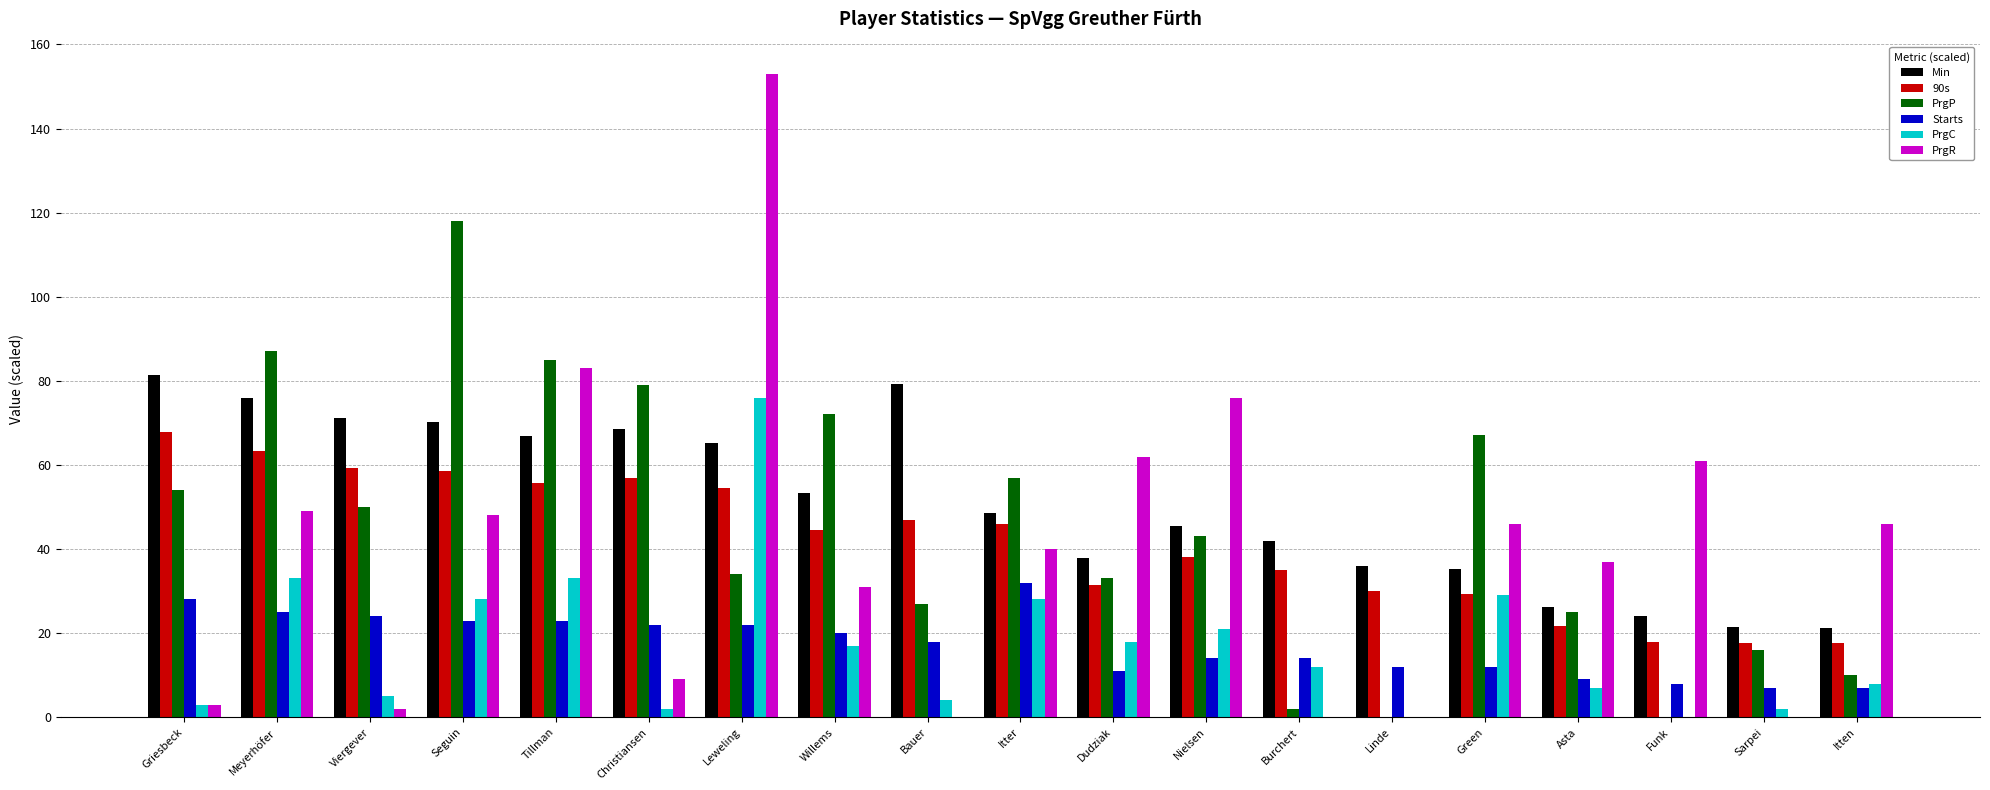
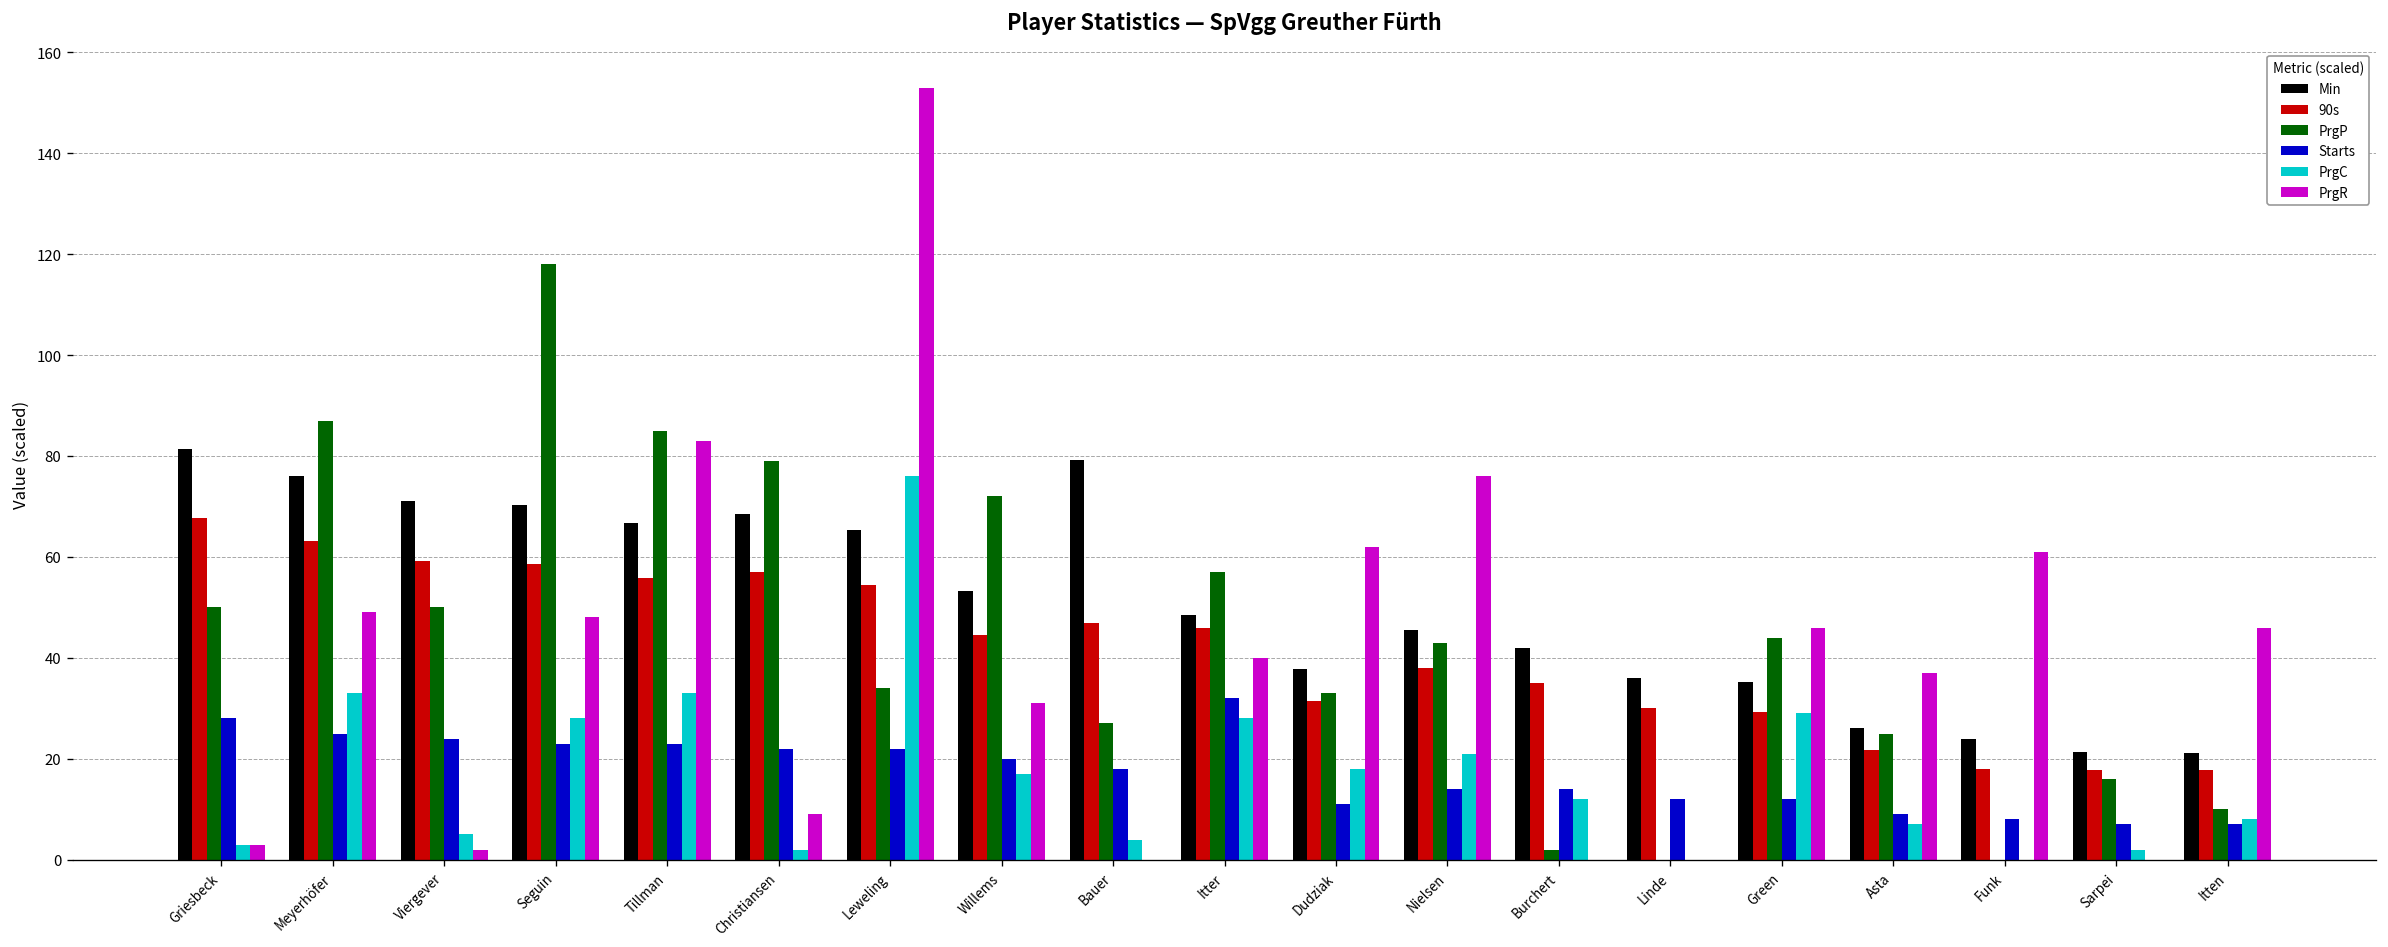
  {
    "Min": {
      "Griesbeck": 81,
      "Meyerhöfer": 76,
      "Viergever": 71,
      "Seguin": 70,
      "Tillman": 67,
      "Christiansen": 68,
      "Leweling": 65,
      "Willems": 53,
      "Bauer": 79,
      "Itter": 49,
      "Dudziak": 38,
      "Nielsen": 46,
      "Burchert": 42,
      "Linde": 36,
      "Green": 35,
      "Asta": 26,
      "Funk": 24,
      "Sarpei": 21,
      "Itten": 21
    },
    "90s": {
      "Griesbeck": 68,
      "Meyerhöfer": 63,
      "Viergever": 59,
      "Seguin": 59,
      "Tillman": 56,
      "Christiansen": 57,
      "Leweling": 55,
      "Willems": 45,
      "Bauer": 47,
      "Itter": 46,
      "Dudziak": 32,
      "Nielsen": 38,
      "Burchert": 35,
      "Linde": 30,
      "Green": 29,
      "Asta": 22,
      "Funk": 18,
      "Sarpei": 18,
      "Itten": 18
    },
    "PrgP": {
-     "Griesbeck": 54,
+     "Griesbeck": 50,
      "Meyerhöfer": 87,
      "Viergever": 50,
      "Seguin": 118,
      "Tillman": 85,
      "Christiansen": 79,
      "Leweling": 34,
      "Willems": 72,
      "Bauer": 27,
      "Itter": 57,
      "Dudziak": 33,
      "Nielsen": 43,
      "Burchert": 2,
      "Linde": 0,
-     "Green": 67,
+     "Green": 44,
      "Asta": 25,
      "Funk": 0,
      "Sarpei": 16,
      "Itten": 10
    },
    "Starts": {
      "Griesbeck": 28,
      "Meyerhöfer": 25,
      "Viergever": 24,
      "Seguin": 23,
      "Tillman": 23,
      "Christiansen": 22,
      "Leweling": 22,
      "Willems": 20,
      "Bauer": 18,
      "Itter": 32,
      "Dudziak": 11,
      "Nielsen": 14,
      "Burchert": 14,
      "Linde": 12,
      "Green": 12,
      "Asta": 9,
      "Funk": 8,
      "Sarpei": 7,
      "Itten": 7
    },
    "PrgC": {
      "Griesbeck": 3,
      "Meyerhöfer": 33,
      "Viergever": 5,
      "Seguin": 28,
      "Tillman": 33,
      "Christiansen": 2,
      "Leweling": 76,
      "Willems": 17,
      "Bauer": 4,
      "Itter": 28,
      "Dudziak": 18,
      "Nielsen": 21,
      "Burchert": 12,
      "Linde": 0,
      "Green": 29,
      "Asta": 7,
      "Funk": 0,
      "Sarpei": 2,
      "Itten": 8
    },
    "PrgR": {
      "Griesbeck": 3,
      "Meyerhöfer": 49,
      "Viergever": 2,
      "Seguin": 48,
      "Tillman": 83,
      "Christiansen": 9,
      "Leweling": 153,
      "Willems": 31,
      "Bauer": 0,
      "Itter": 40,
      "Dudziak": 62,
      "Nielsen": 76,
      "Burchert": 0,
      "Linde": 0,
      "Green": 46,
      "Asta": 37,
      "Funk": 61,
      "Sarpei": 0,
      "Itten": 46
    }
  }
